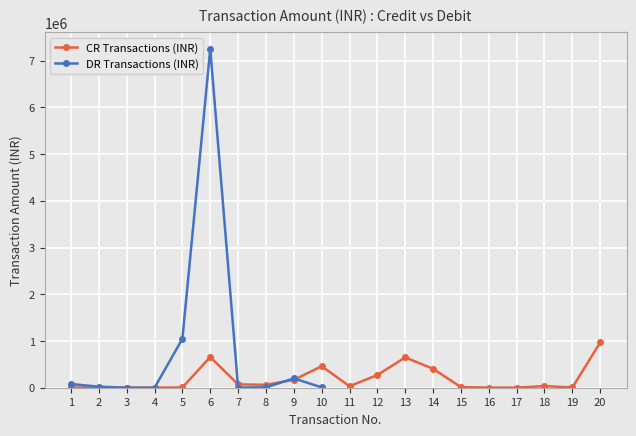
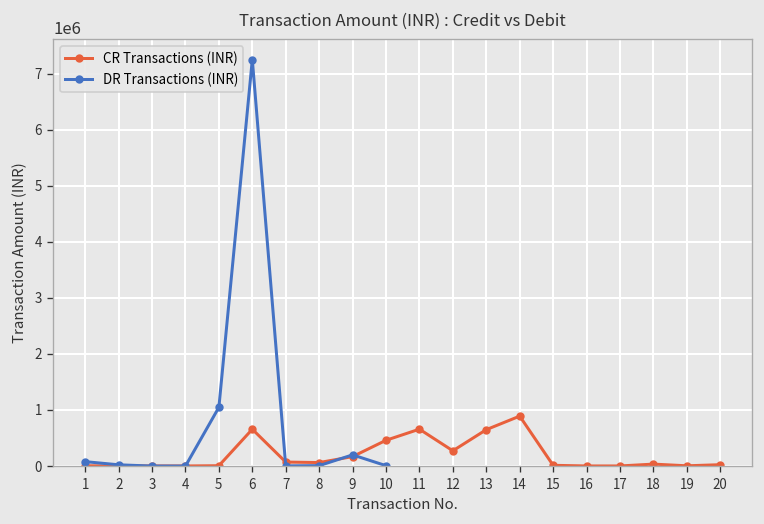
  {
    "CR Transactions (INR)": {
      "1": 0,
      "5": 0,
      "6": 700000,
      "7": 100000,
      "10": 500000,
-     "11": 0,
+     "11": 700000,
      "12": 300000,
      "13": 600000,
-     "14": 400000,
+     "14": 900000,
      "15": 0,
      "16": 0,
      "17": 0,
      "18": 0,
      "19": 0,
-     "20": 1000000
+     "20": 0
    },
    "DR Transactions (INR)": {
      "1": 100000,
      "5": 1000000,
      "6": 7300000,
      "7": 0,
      "10": 0
    }
  }
